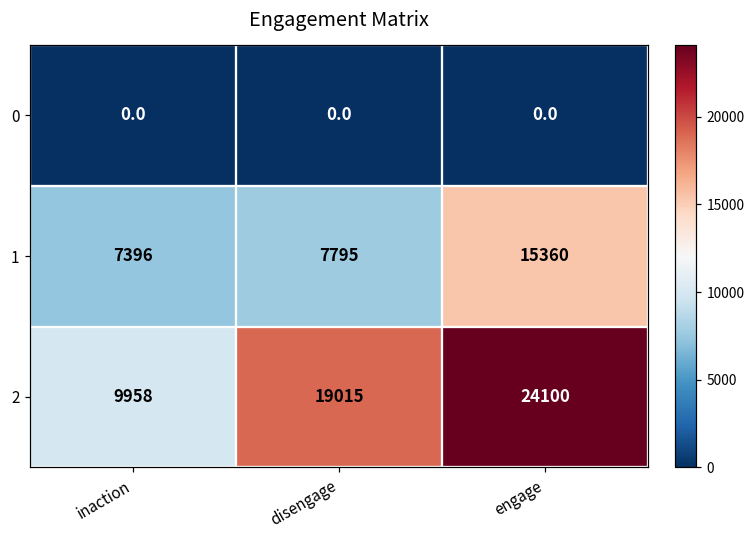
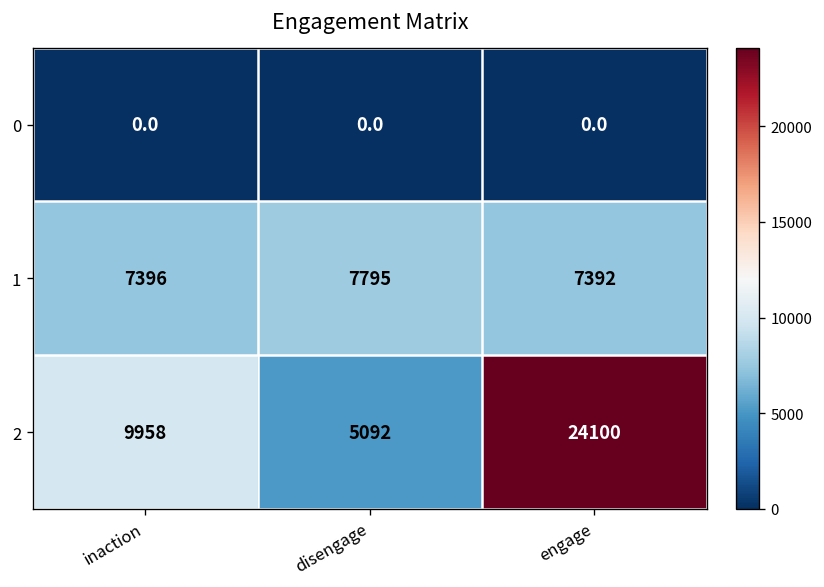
  {
    "0": {
      "inaction": 0.0,
      "disengage": 0.0,
      "engage": 0.0
    },
    "1": {
      "inaction": 7396,
      "disengage": 7795,
-     "engage": 15360
+     "engage": 7392
    },
    "2": {
      "inaction": 9958,
-     "disengage": 19015,
+     "disengage": 5092,
      "engage": 24100
    }
  }
